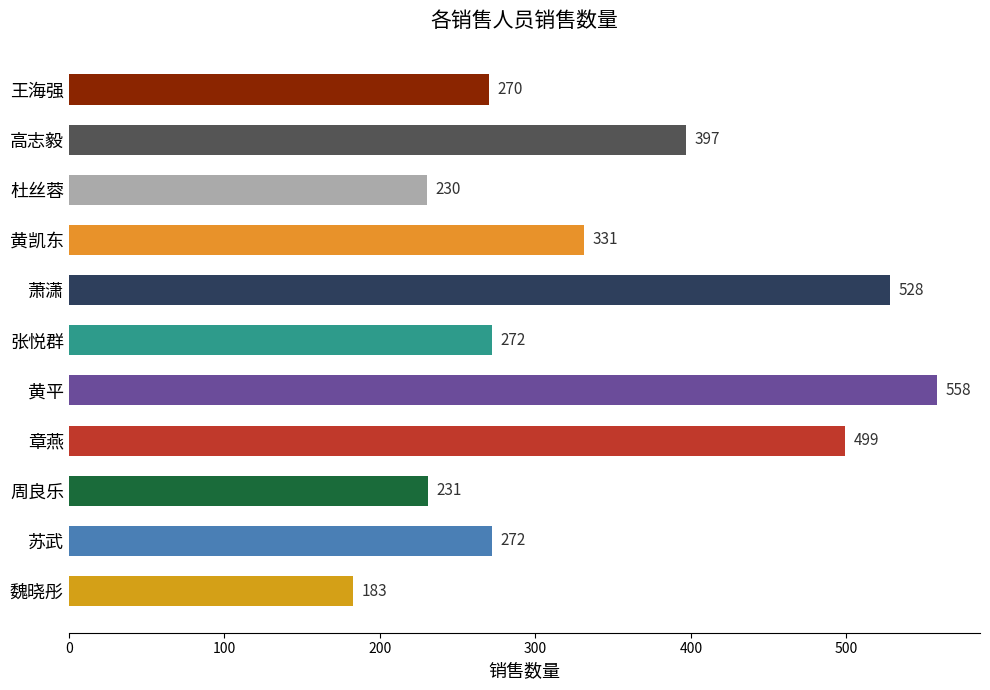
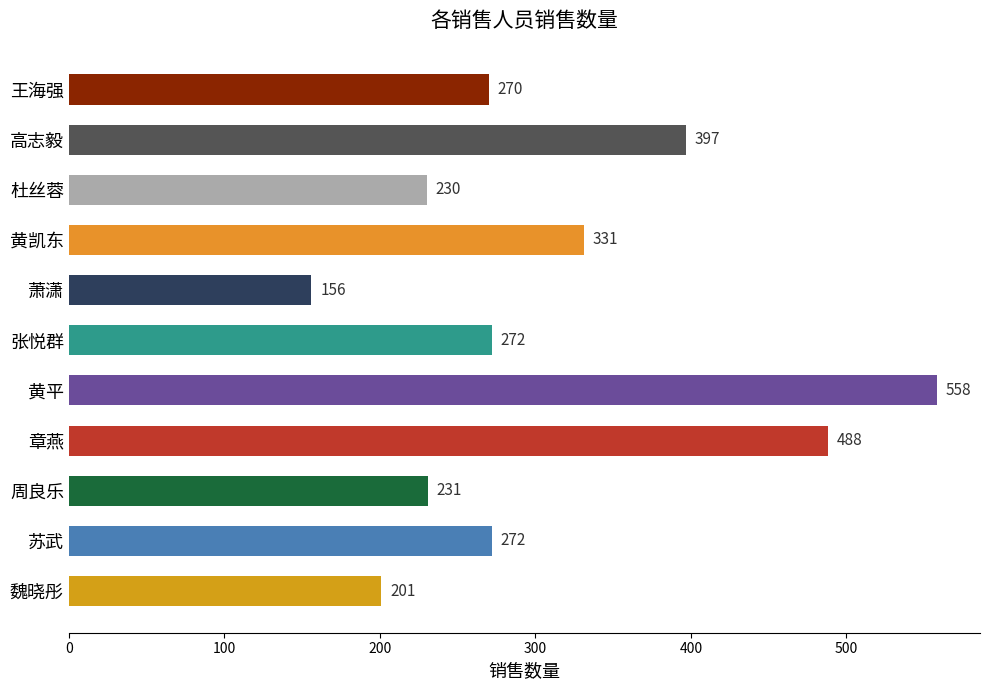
  {
    "王海强": 270,
    "高志毅": 397,
    "杜丝蓉": 230,
    "黄凯东": 331,
-   "萧潇": 528,
+   "萧潇": 156,
    "张悦群": 272,
    "黄平": 558,
-   "章燕": 499,
+   "章燕": 488,
    "周良乐": 231,
    "苏武": 272,
-   "魏晓彤": 183
+   "魏晓彤": 201
  }
